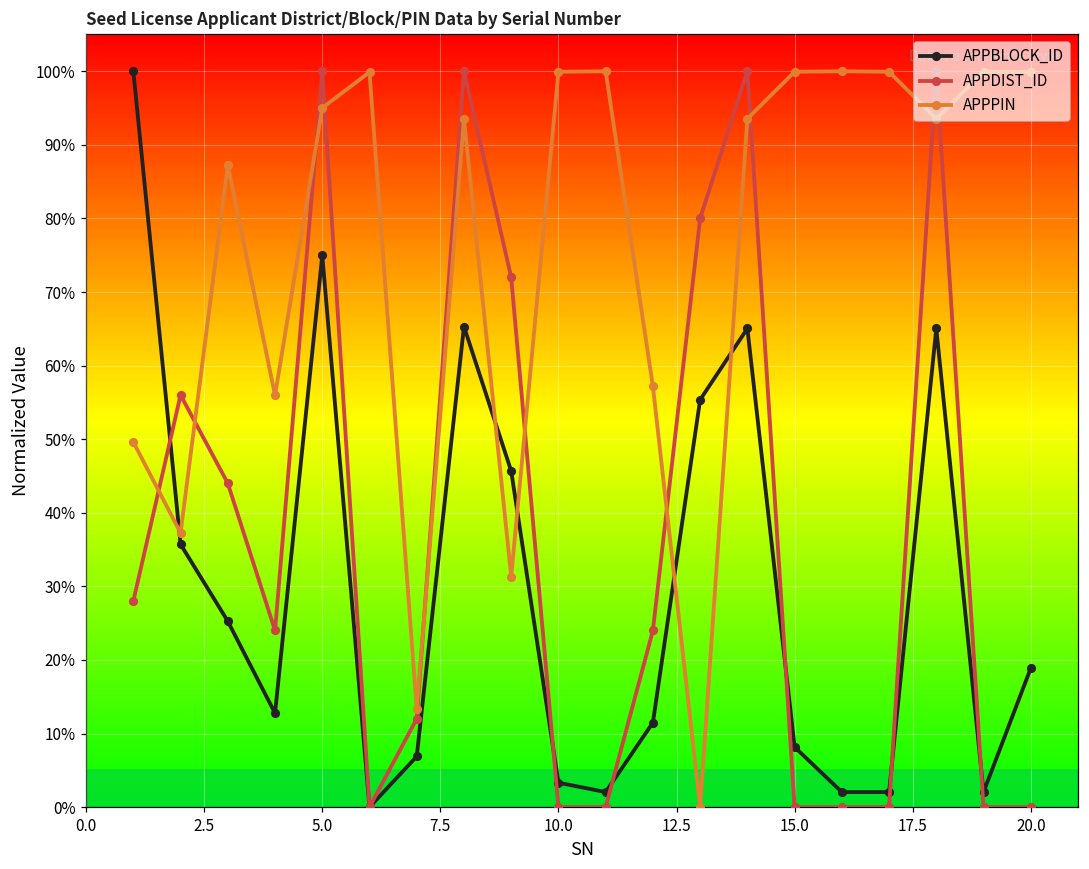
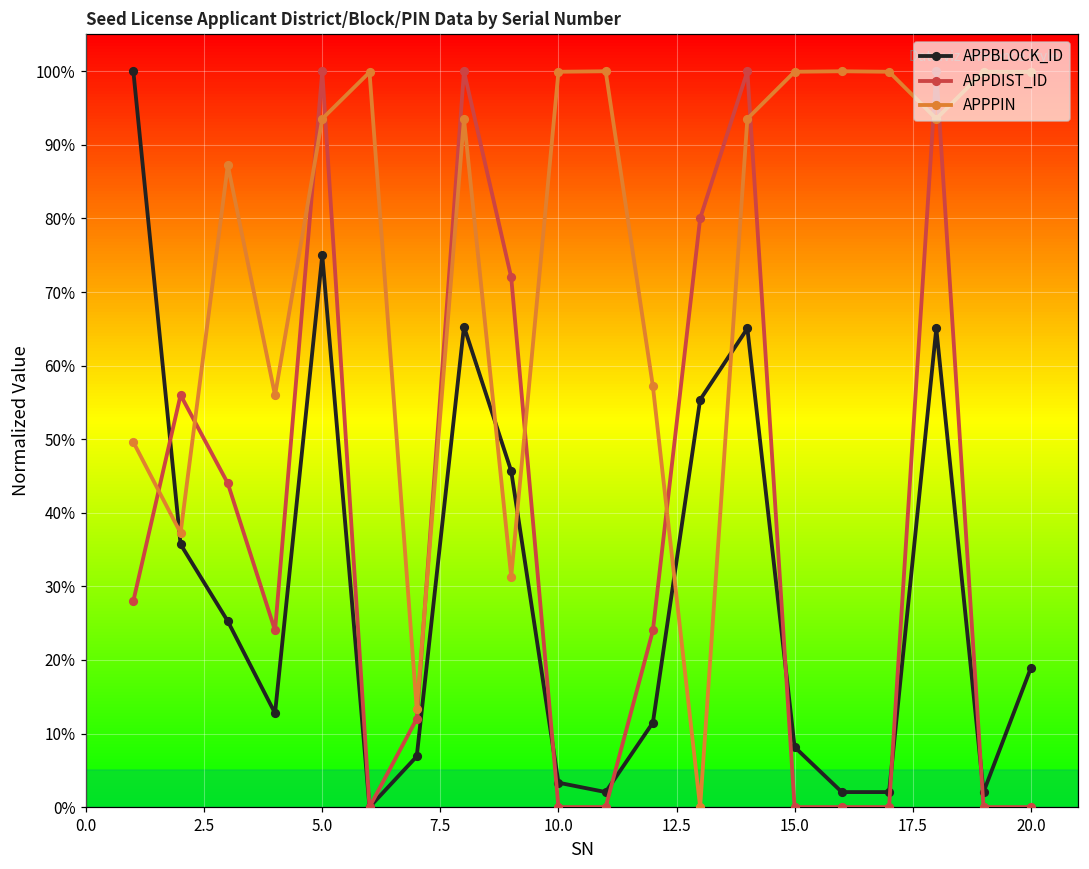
  {
    "APPBLOCK_ID": {
      "5.0": "75%",
      "15.0": "8%",
      "20.0": "19%"
    },
    "APPDIST_ID": {
      "5.0": "100%"
    },
    "APPPIN": {
-     "5.0": "95%",
+     "5.0": "94%",
      "10.0": "100%",
      "15.0": "100%"
    }
  }
